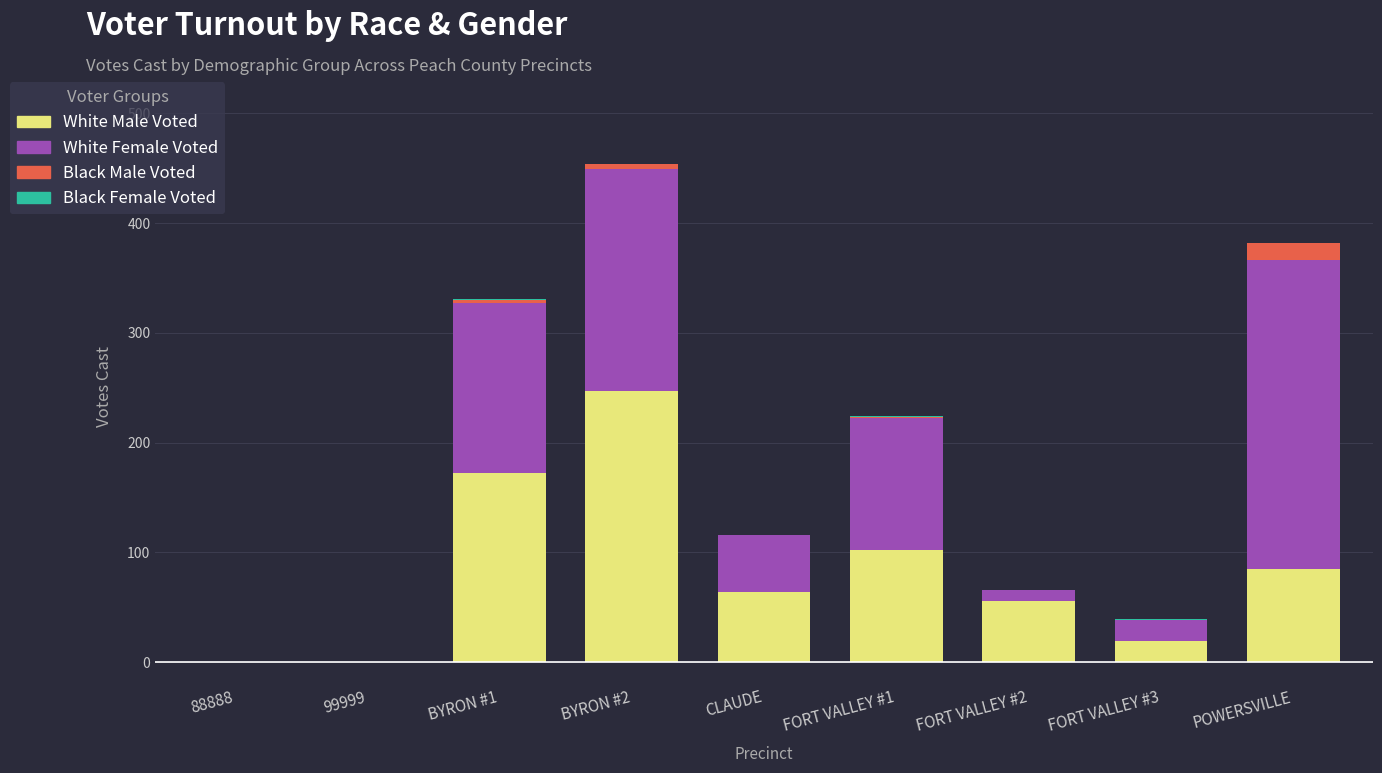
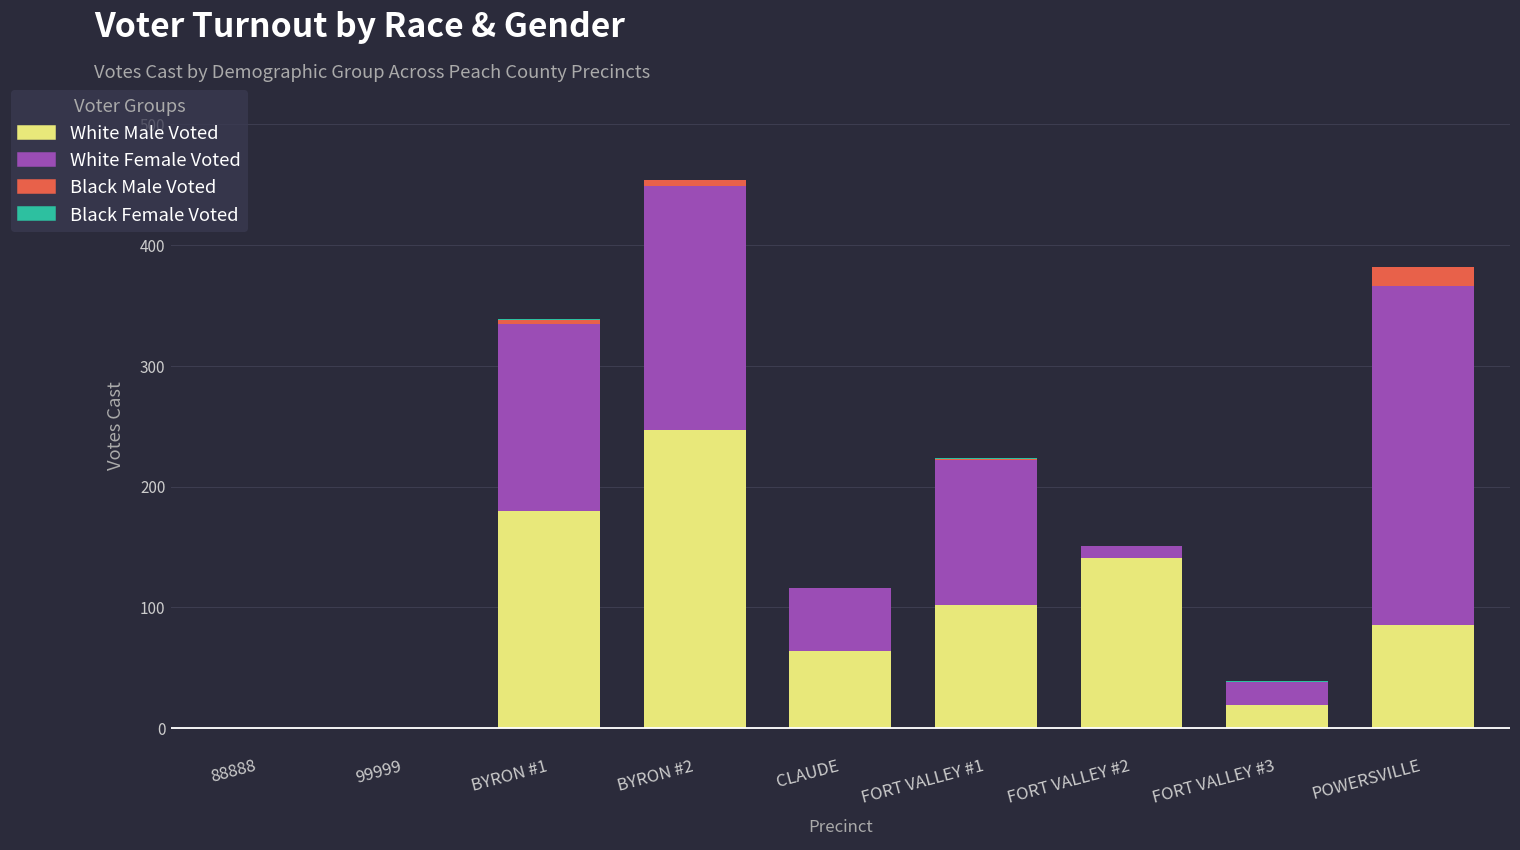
  {
    "White Male Voted": {
      "88888": 0,
      "99999": 0,
-     "BYRON #1": 172,
+     "BYRON #1": 180,
      "BYRON #2": 247,
      "CLAUDE": 64,
      "FORT VALLEY #1": 102,
-     "FORT VALLEY #2": 56,
+     "FORT VALLEY #2": 141,
      "FORT VALLEY #3": 19,
      "POWERSVILLE": 85
    },
    "White Female Voted": {
      "88888": 0,
      "99999": 0,
      "BYRON #1": 155,
      "BYRON #2": 202,
      "CLAUDE": 52,
      "FORT VALLEY #1": 120,
      "FORT VALLEY #2": 10,
      "FORT VALLEY #3": 19,
      "POWERSVILLE": 281
    },
    "Black Male Voted": {
      "88888": 0,
      "99999": 0,
      "BYRON #1": 3,
      "BYRON #2": 5,
      "CLAUDE": 0,
      "FORT VALLEY #2": 0,
      "FORT VALLEY #3": 0,
      "POWERSVILLE": 16
    },
    "Black Female Voted": {
      "88888": 0,
      "99999": 0,
      "BYRON #2": 0,
      "CLAUDE": 0,
      "FORT VALLEY #2": 0,
      "POWERSVILLE": 0
    }
  }
